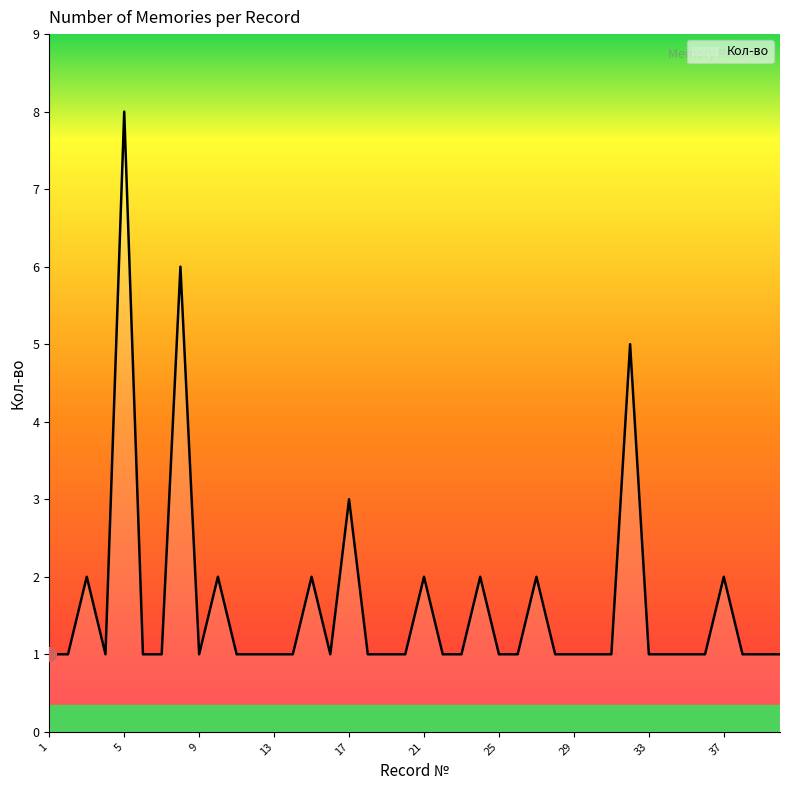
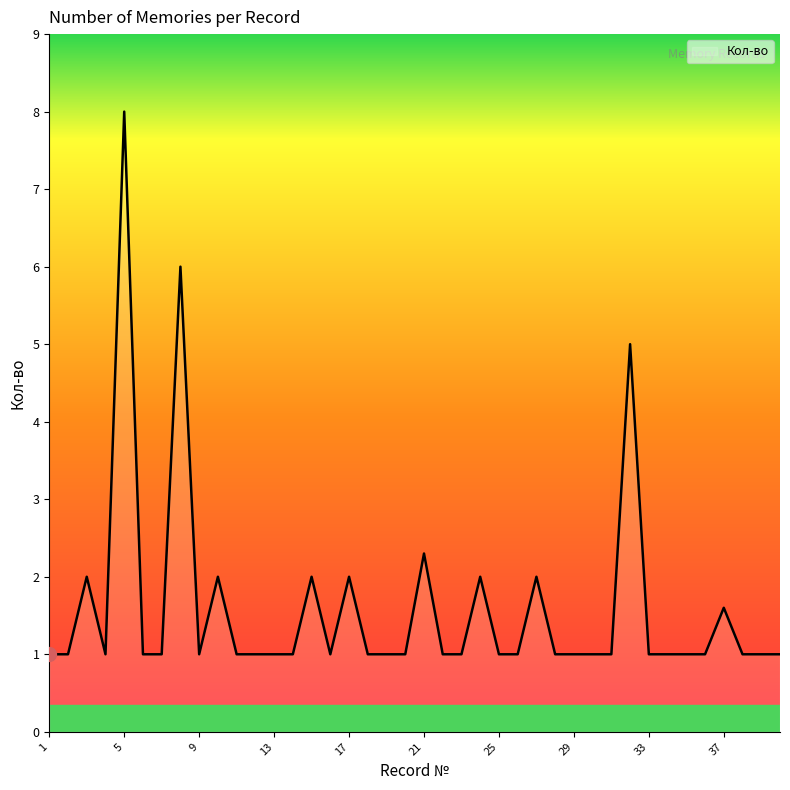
  {
    "Кол-во": {
      "5": 8.0,
      "9": 1.0,
      "13": 1.0,
-     "17": 3,
-     "21": 2.0,
+     "17": 2,
+     "21": 2.3,
      "25": 1.0,
      "29": 1.0,
      "33": 1.0,
-     "37": 2.0
+     "37": 1.6
    }
  }
